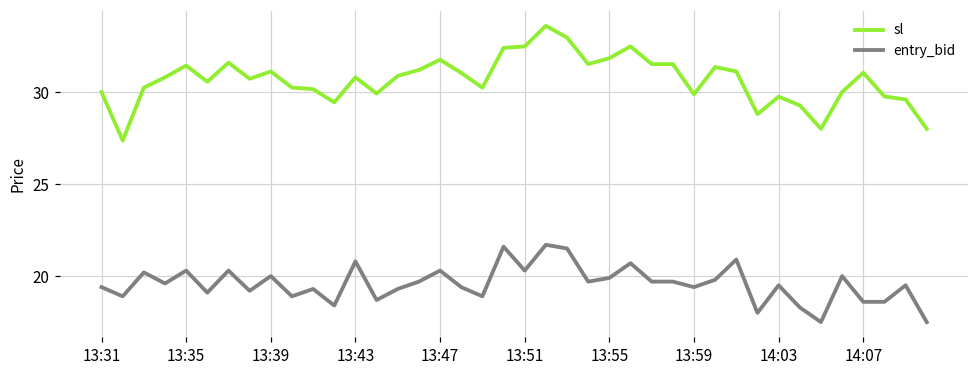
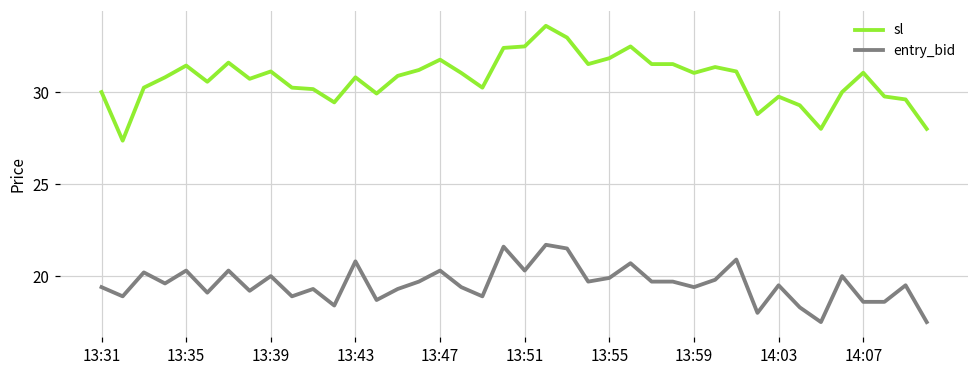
  {
    "sl": {
      "13:31": 30.0,
      "13:35": 31.4,
      "13:39": 31.1,
      "13:43": 30.8,
      "13:47": 31.8,
      "13:51": 32.5,
      "13:55": 31.8,
-     "13:59": 29.9,
+     "13:59": 31.0,
      "14:03": 29.8,
      "14:07": 31.1
    },
    "entry_bid": {
      "13:31": 19.4,
      "13:35": 20.3,
      "13:39": 20.0,
      "13:43": 20.8,
      "13:47": 20.3,
      "13:51": 20.3,
      "13:55": 19.9,
      "13:59": 19.4,
      "14:03": 19.5,
      "14:07": 18.6
    }
  }
